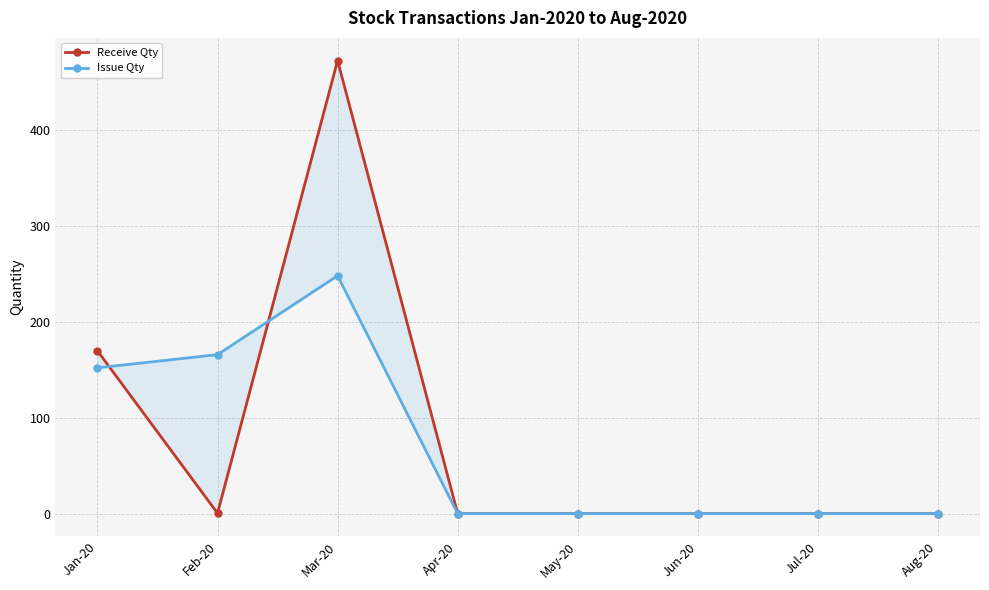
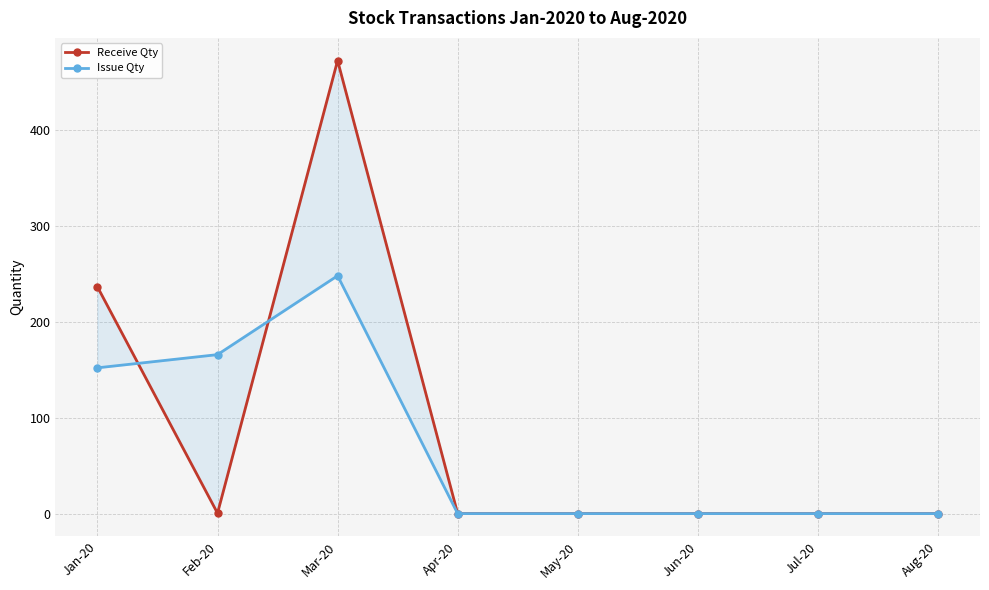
  {
    "Receive Qty": {
-     "Jan-20": 170,
+     "Jan-20": 240,
      "Feb-20": 0
    }
  }
